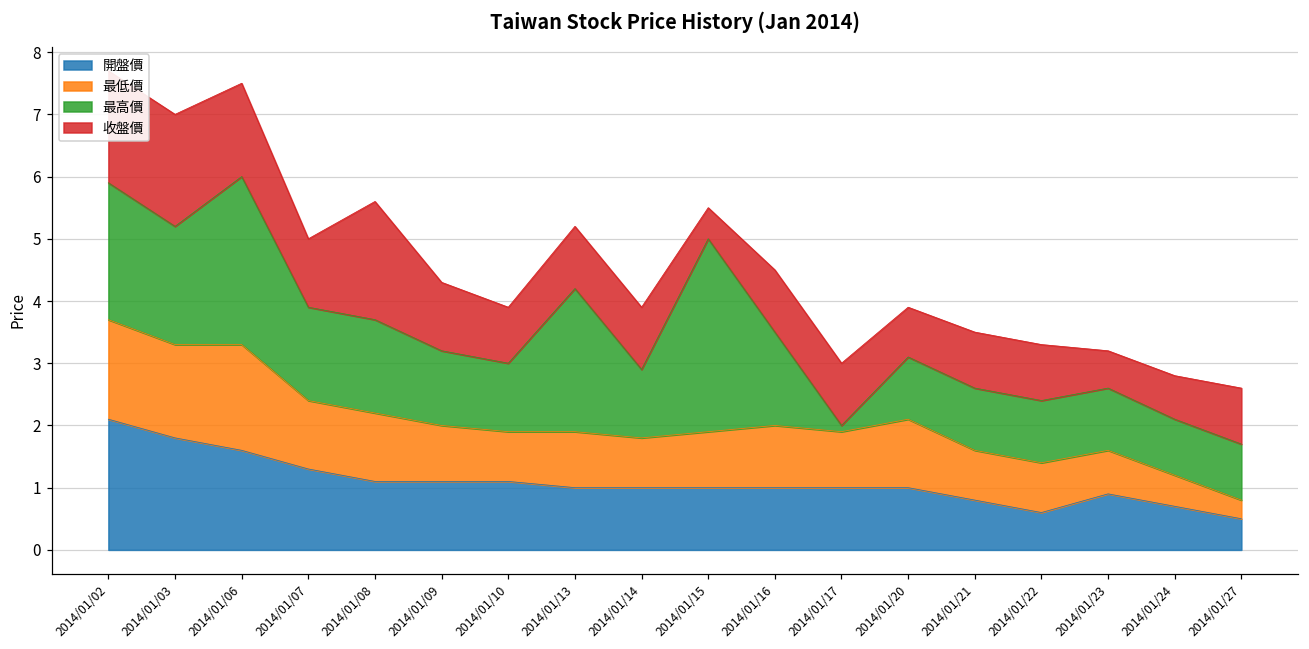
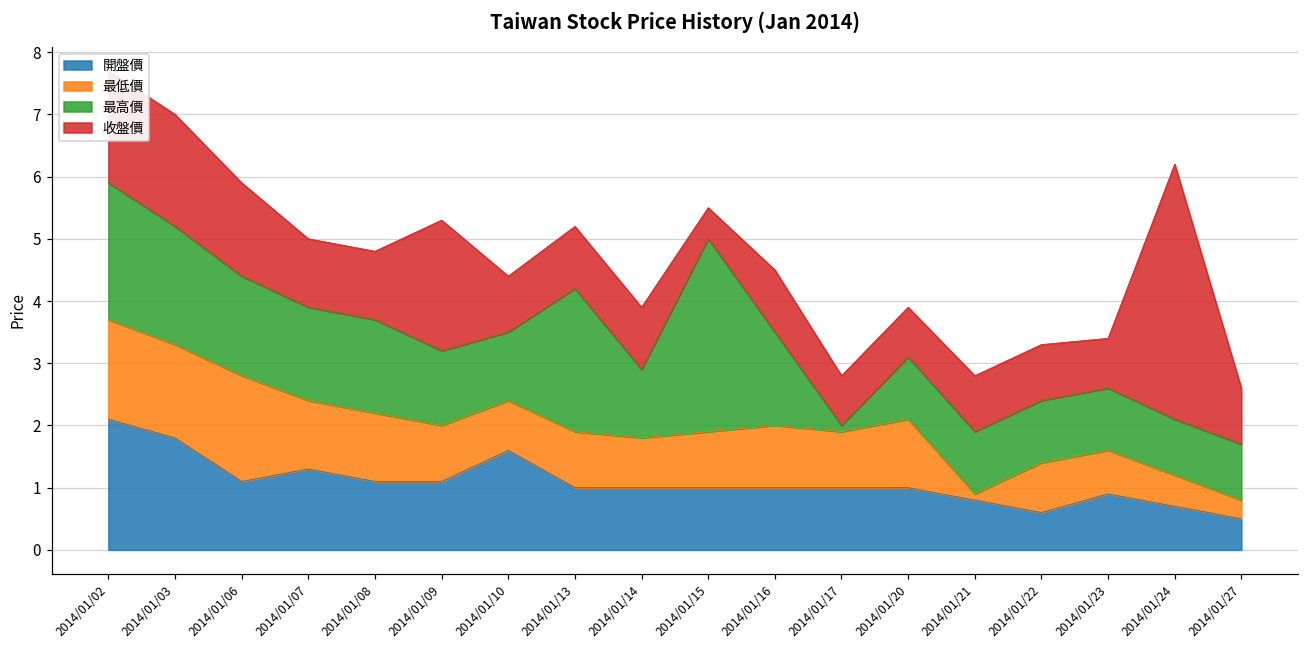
  {
    "開盤價": {
      "2014/01/02": 2.1,
      "2014/01/03": 1.8,
-     "2014/01/06": 1.6,
+     "2014/01/06": 1.1,
      "2014/01/07": 1.3,
      "2014/01/08": 1.1,
      "2014/01/09": 1.1,
-     "2014/01/10": 1.1,
+     "2014/01/10": 1.6,
      "2014/01/13": 1.0,
      "2014/01/14": 1.0,
      "2014/01/15": 1.0,
      "2014/01/16": 1.0,
      "2014/01/17": 1.0,
      "2014/01/20": 1.0,
      "2014/01/21": 0.8,
      "2014/01/22": 0.6,
      "2014/01/23": 0.9,
      "2014/01/24": 0.7,
      "2014/01/27": 0.5
    },
    "最低價": {
      "2014/01/02": 1.6,
      "2014/01/03": 1.5,
      "2014/01/06": 1.7,
      "2014/01/07": 1.1,
      "2014/01/08": 1.1,
      "2014/01/09": 0.9,
      "2014/01/10": 0.8,
      "2014/01/13": 0.9,
      "2014/01/14": 0.8,
      "2014/01/15": 0.9,
      "2014/01/16": 1.0,
      "2014/01/17": 0.9,
      "2014/01/20": 1.1,
-     "2014/01/21": 0.8,
+     "2014/01/21": 0.1,
      "2014/01/22": 0.8,
      "2014/01/23": 0.7,
      "2014/01/24": 0.5,
      "2014/01/27": 0.3
    },
    "最高價": {
      "2014/01/02": 2.2,
      "2014/01/03": 1.9,
-     "2014/01/06": 2.7,
+     "2014/01/06": 1.6,
      "2014/01/07": 1.5,
      "2014/01/08": 1.5,
      "2014/01/09": 1.2,
      "2014/01/10": 1.1,
      "2014/01/13": 2.3,
      "2014/01/14": 1.1,
      "2014/01/15": 3.1,
      "2014/01/16": 1.5,
      "2014/01/17": 0.1,
      "2014/01/20": 1.0,
      "2014/01/21": 1.0,
      "2014/01/22": 1.0,
      "2014/01/23": 1.0,
      "2014/01/24": 0.9,
      "2014/01/27": 0.9
    },
    "收盤價": {
      "2014/01/03": 1.8,
      "2014/01/06": 1.5,
      "2014/01/07": 1.1,
-     "2014/01/08": 1.9,
-     "2014/01/09": 1.1,
+     "2014/01/08": 1.1,
+     "2014/01/09": 2.1,
      "2014/01/10": 0.9,
      "2014/01/13": 1.0,
      "2014/01/14": 1.0,
      "2014/01/15": 0.5,
      "2014/01/16": 1.0,
-     "2014/01/17": 1.0,
+     "2014/01/17": 0.8,
      "2014/01/20": 0.8,
      "2014/01/21": 0.9,
      "2014/01/22": 0.9,
-     "2014/01/23": 0.6,
-     "2014/01/24": 0.7,
+     "2014/01/23": 0.8,
+     "2014/01/24": 4.1,
      "2014/01/27": 0.9
    }
  }
